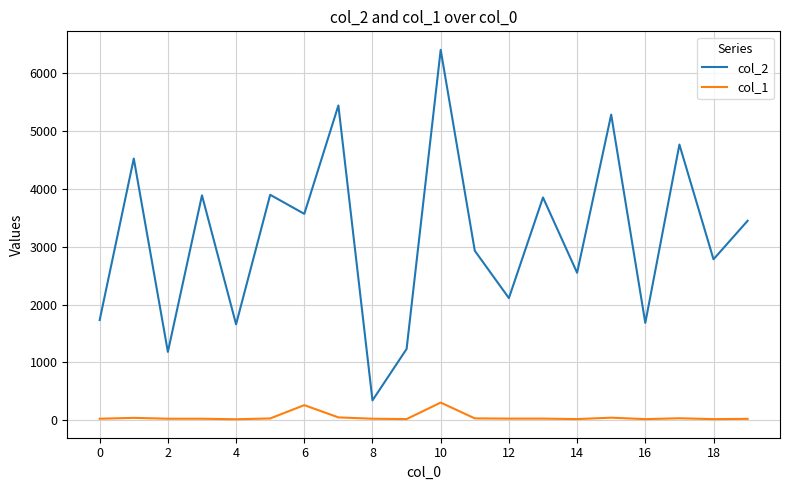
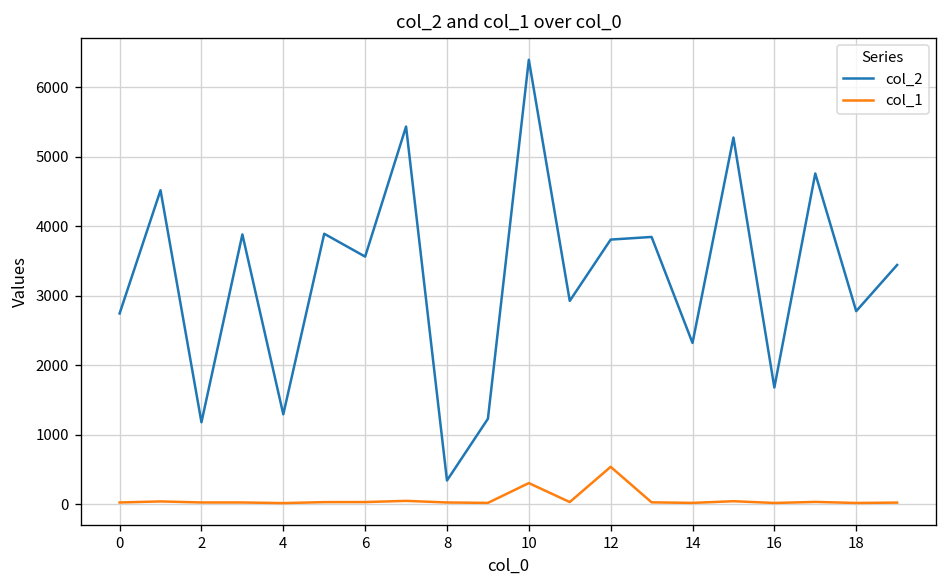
  {
    "col_2": {
-     "0": 1700,
+     "0": 2700,
      "2": 1200,
-     "4": 1700,
+     "4": 1300,
      "6": 3600,
      "8": 300,
      "10": 6400,
-     "12": 2100,
-     "14": 2500,
+     "12": 3800,
+     "14": 2300,
      "16": 1700,
      "18": 2800
    },
    "col_1": {
      "0": 0,
      "2": 0,
      "4": 0,
-     "6": 300,
+     "6": 0,
      "8": 0,
      "10": 300,
-     "12": 0,
+     "12": 500,
      "14": 0,
      "16": 0,
      "18": 0
    }
  }
